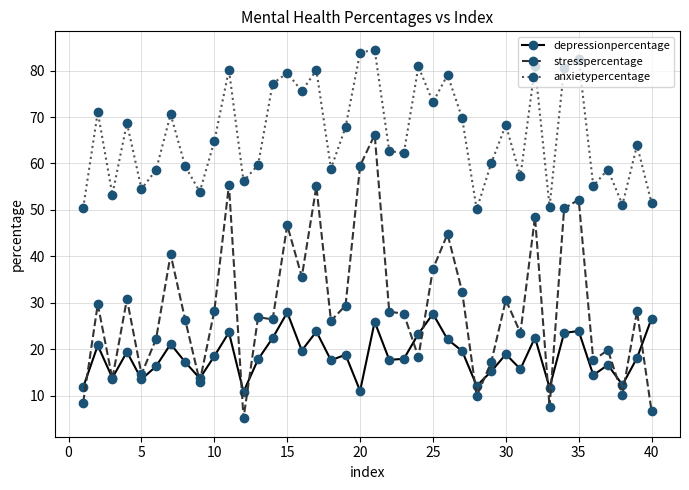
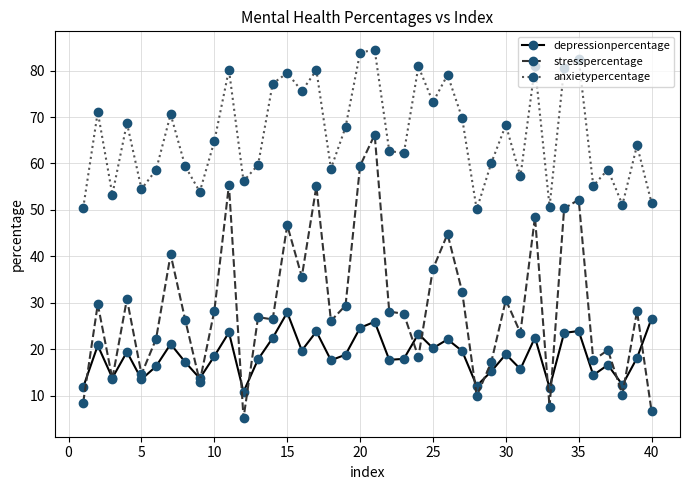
  {
    "depressionpercentage": {
      "5": 14,
      "10": 19,
      "15": 28,
-     "20": 11,
-     "25": 28,
+     "20": 25,
+     "25": 20,
      "30": 19,
      "35": 24,
      "40": 27
    }
  }
